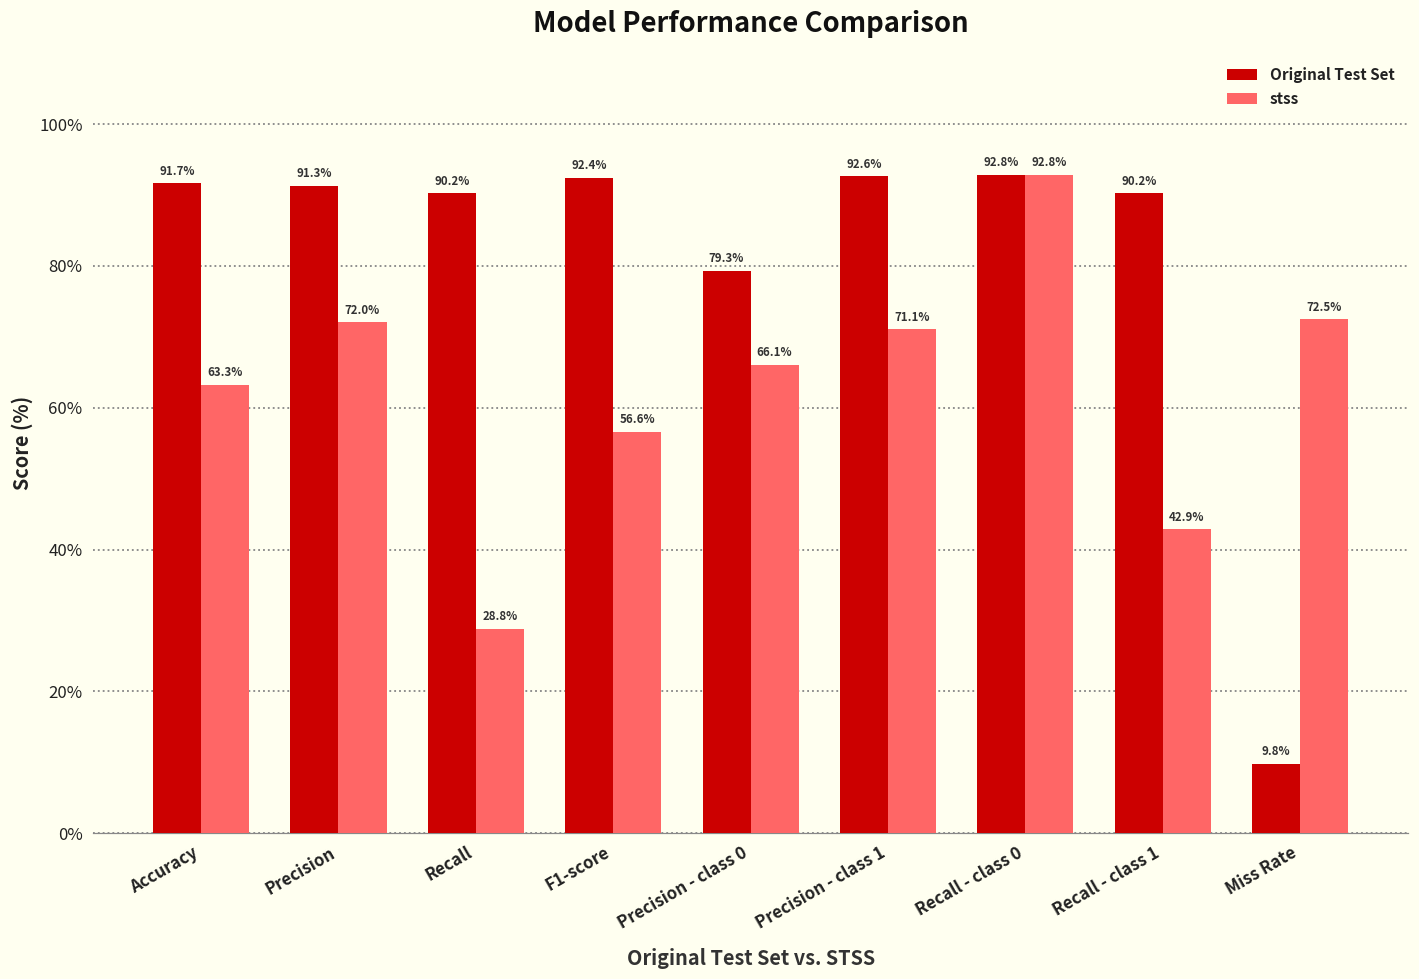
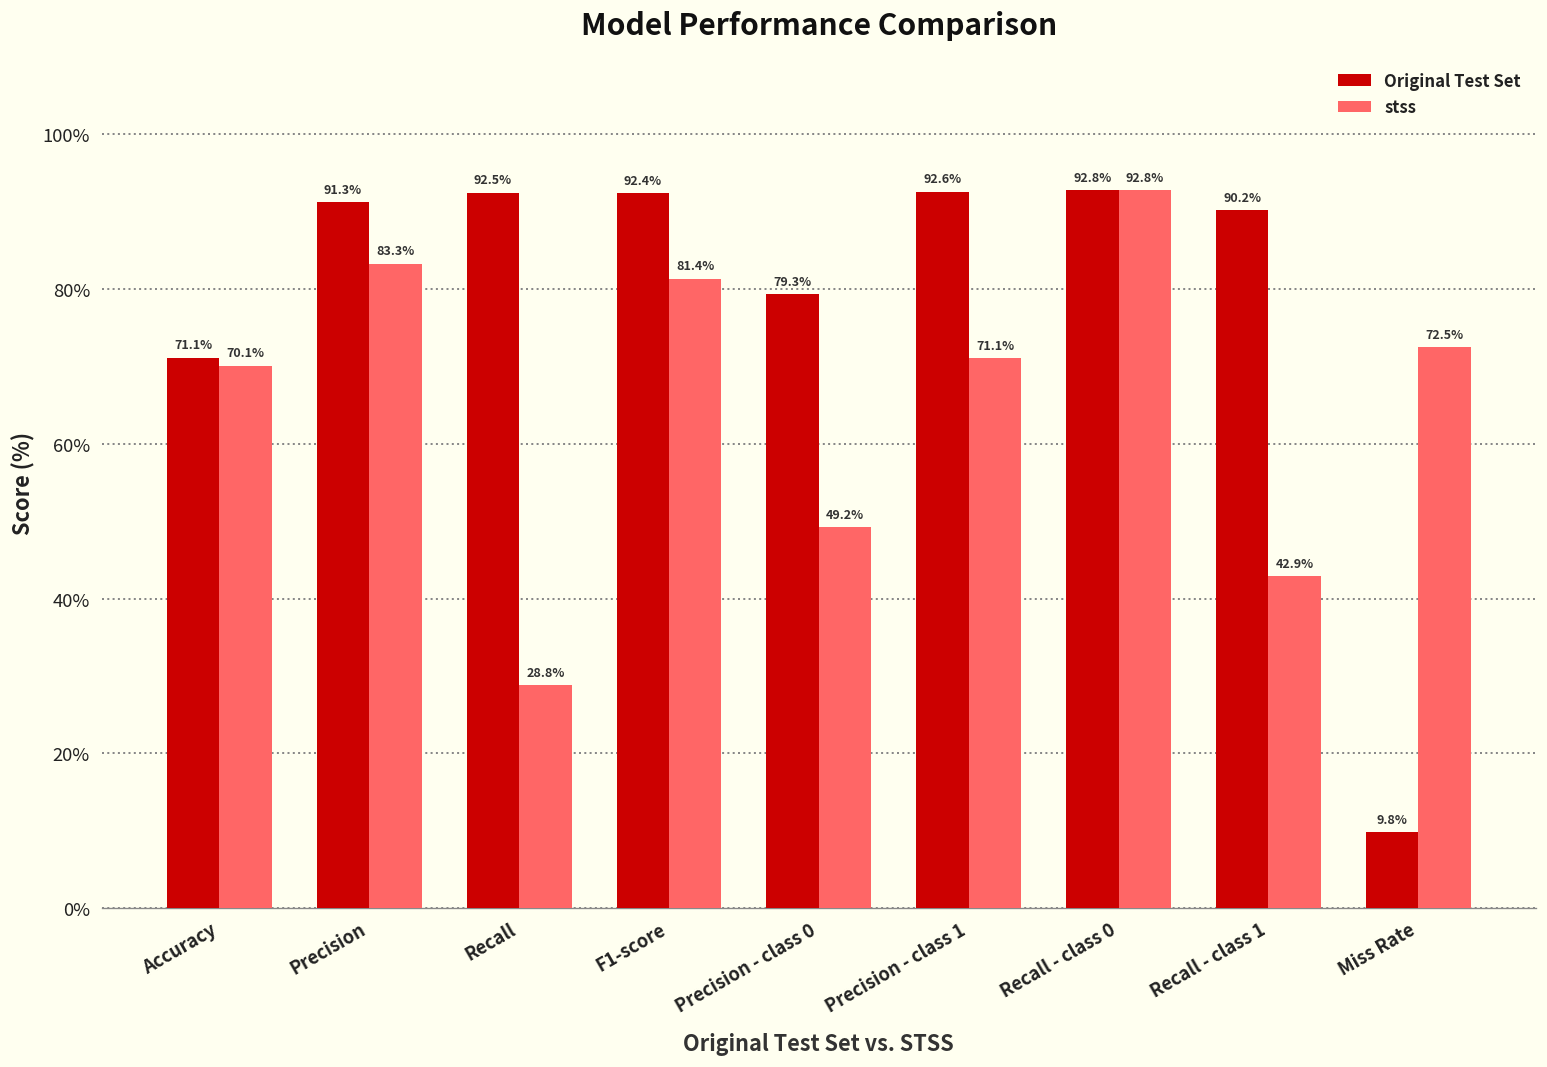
  {
    "Original Test Set": {
-     "Accuracy": "91.7%",
+     "Accuracy": "71.1%",
      "Precision": "91.3%",
-     "Recall": "90.2%",
+     "Recall": "92.5%",
      "F1-score": "92.4%",
      "Precision - class 0": "79.3%",
      "Precision - class 1": "92.6%",
      "Recall - class 0": "92.8%",
      "Recall - class 1": "90.2%",
      "Miss Rate": "9.8%"
    },
    "stss": {
-     "Accuracy": "63.3%",
-     "Precision": "72.0%",
+     "Accuracy": "70.1%",
+     "Precision": "83.3%",
      "Recall": "28.8%",
-     "F1-score": "56.6%",
-     "Precision - class 0": "66.1%",
+     "F1-score": "81.4%",
+     "Precision - class 0": "49.2%",
      "Precision - class 1": "71.1%",
      "Recall - class 0": "92.8%",
      "Recall - class 1": "42.9%",
      "Miss Rate": "72.5%"
    }
  }
